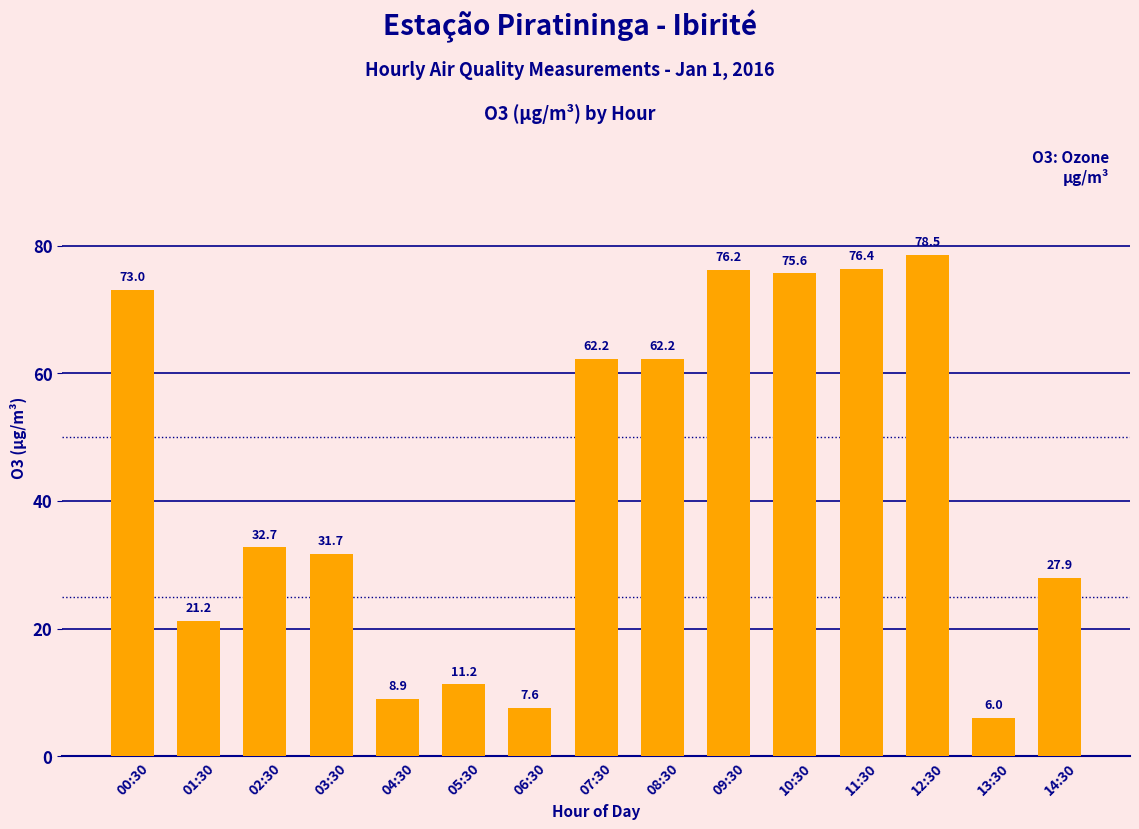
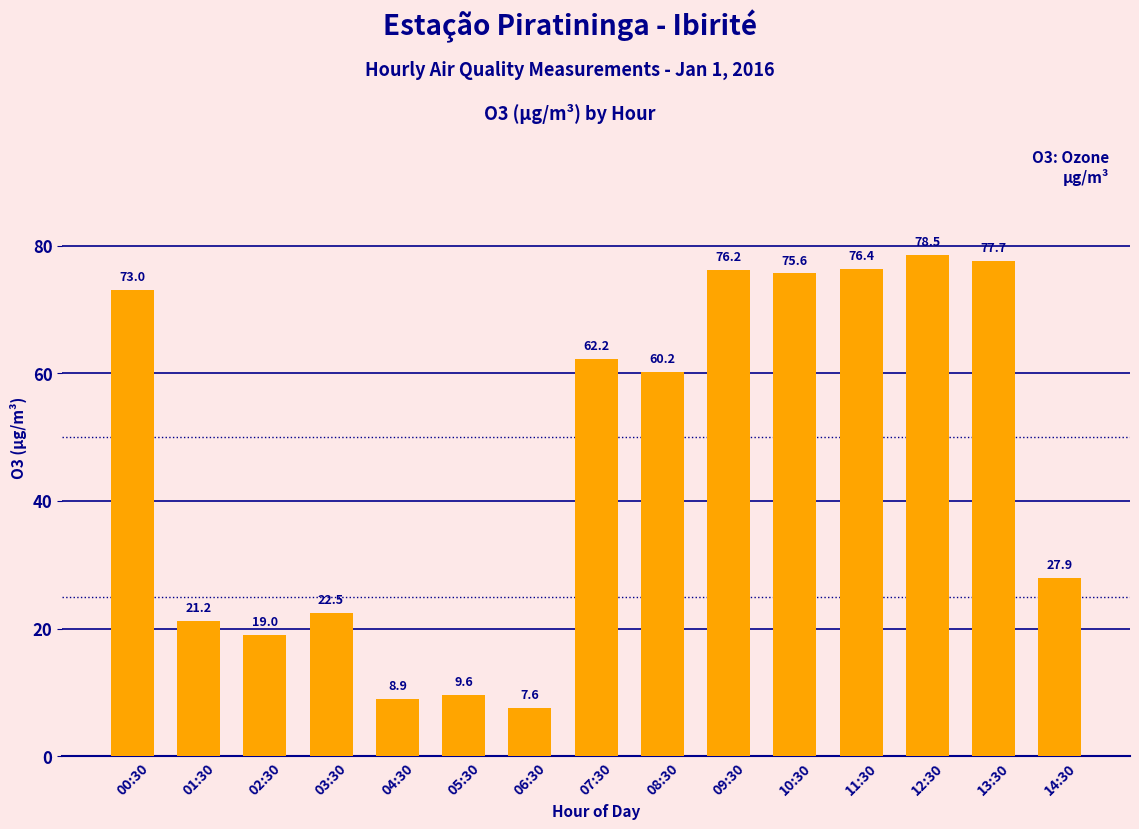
  {
    "00:30": 73.0,
    "01:30": 21.2,
-   "02:30": 32.7,
-   "03:30": 31.7,
+   "02:30": 19.0,
+   "03:30": 22.5,
    "04:30": 8.9,
-   "05:30": 11.2,
+   "05:30": 9.6,
    "06:30": 7.6,
    "07:30": 62.2,
-   "08:30": 62.2,
+   "08:30": 60.2,
    "09:30": 76.2,
    "10:30": 75.6,
    "11:30": 76.4,
    "12:30": 78.5,
-   "13:30": 6.0,
+   "13:30": 77.7,
    "14:30": 27.9
  }
